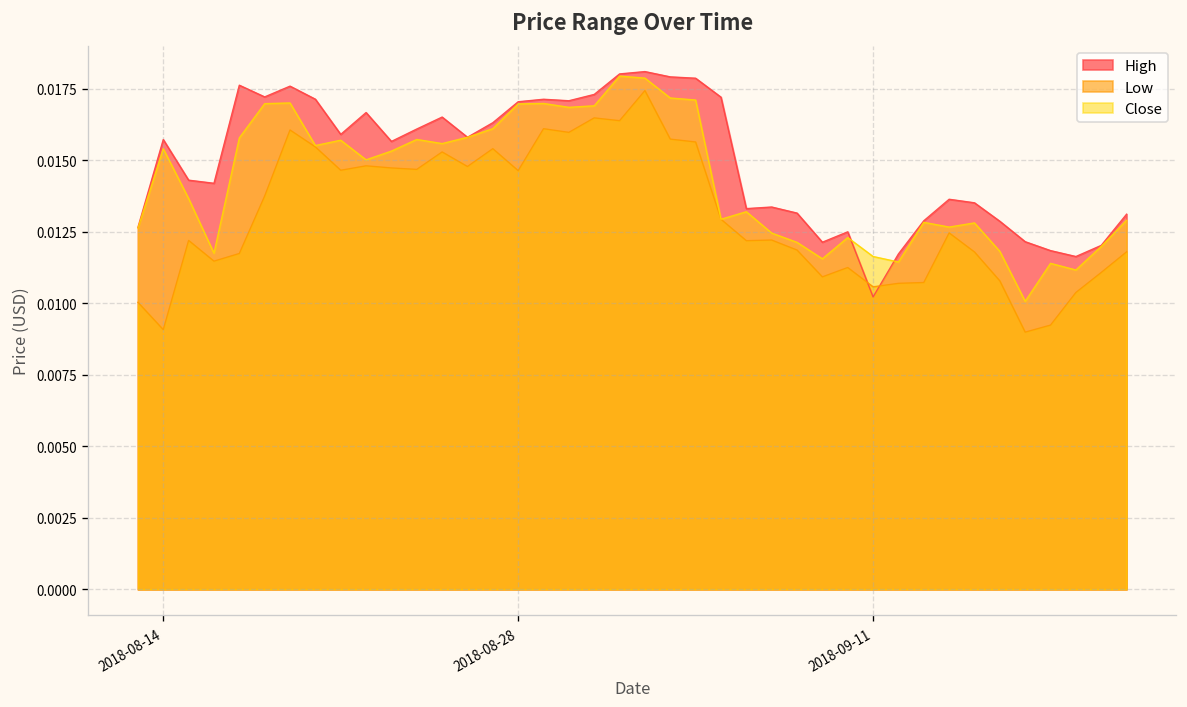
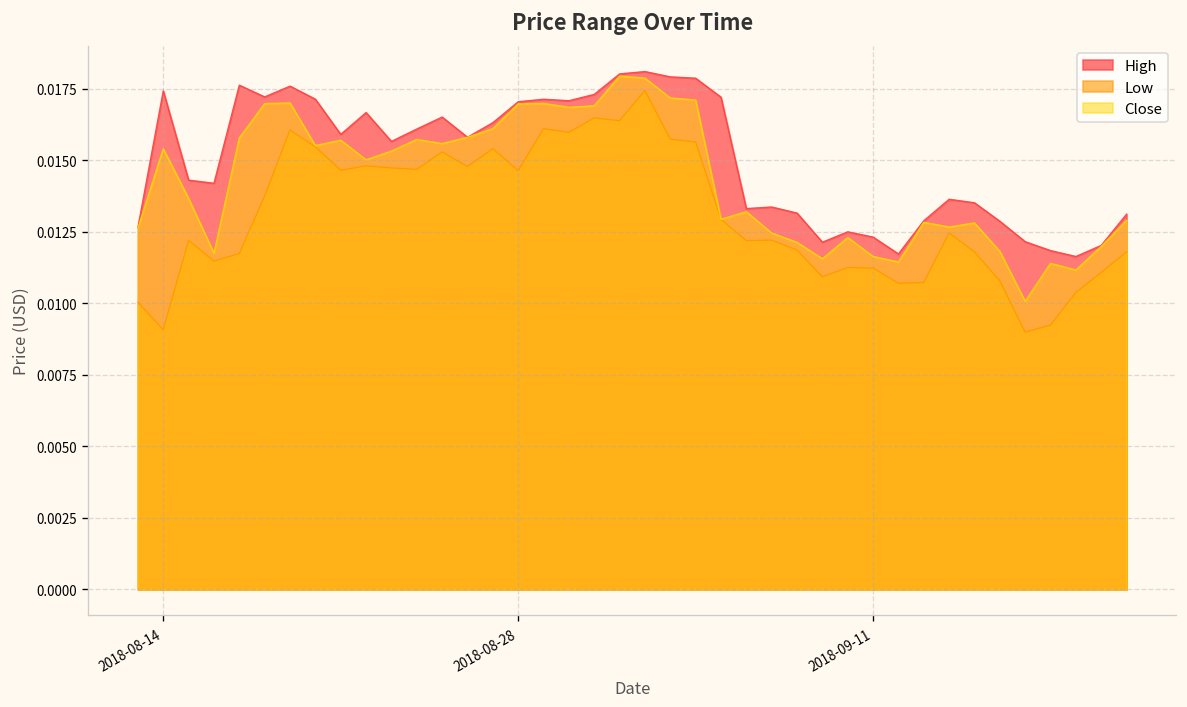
  {
    "High": {
-     "2018-08-14": 0.0157,
-     "2018-09-11": 0.0102
+     "2018-08-14": 0.0174,
+     "2018-09-11": 0.0123
    },
    "Low": {
      "2018-08-14": 0.0091,
      "2018-08-28": 0.0146,
-     "2018-09-11": 0.0106
+     "2018-09-11": 0.0112
    },
    "Close": {
      "2018-08-14": 0.0154,
      "2018-09-11": 0.0116
    }
  }
